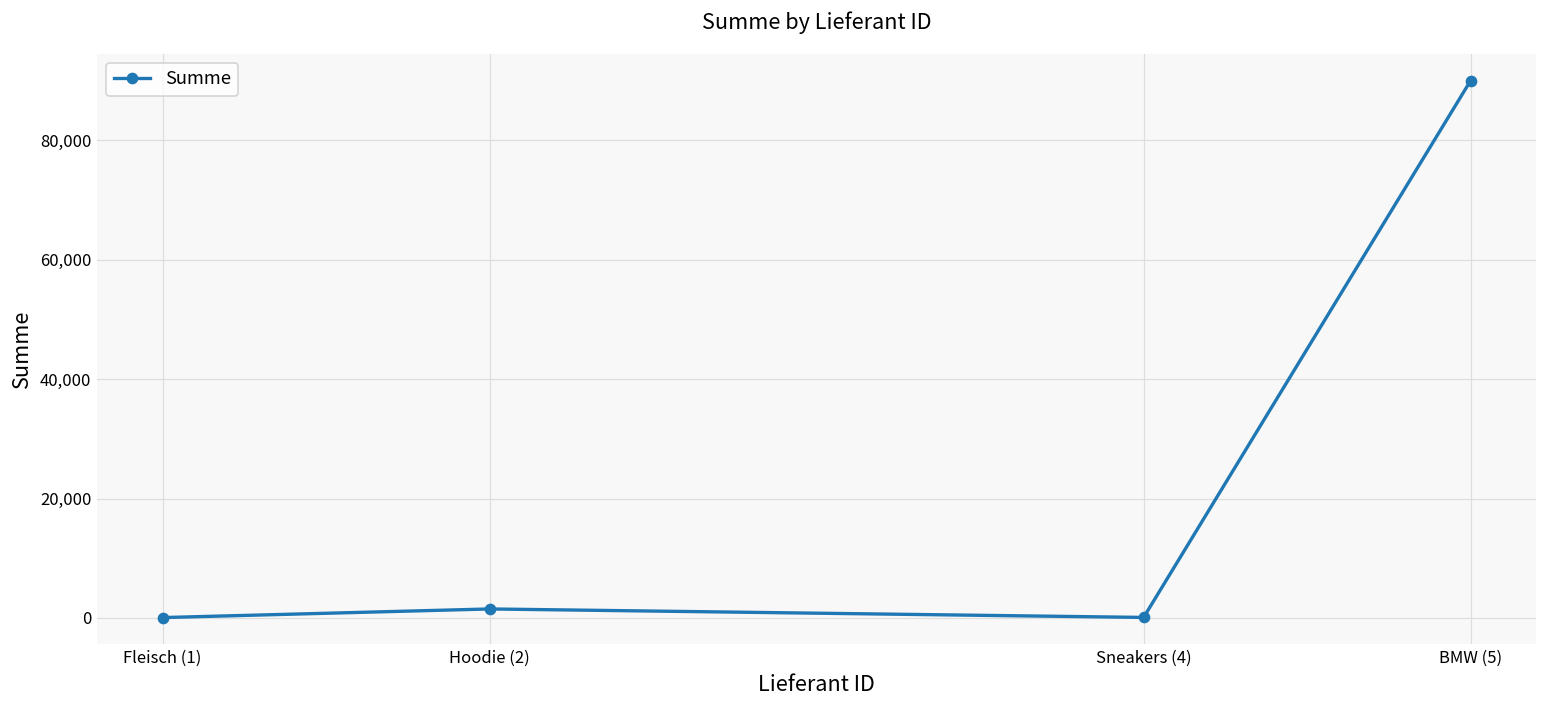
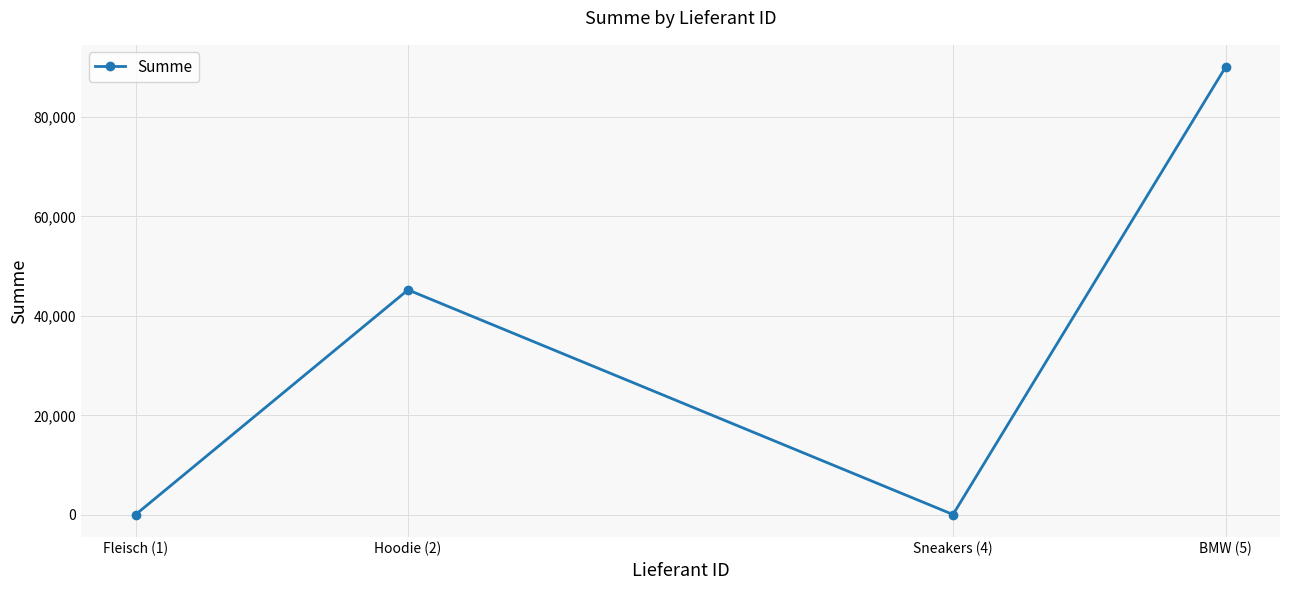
  {
    "Fleisch (1)": "0",
-   "Hoodie (2)": "2,000",
+   "Hoodie (2)": "45,000",
    "Sneakers (4)": "0",
    "BMW (5)": "90,000"
  }
